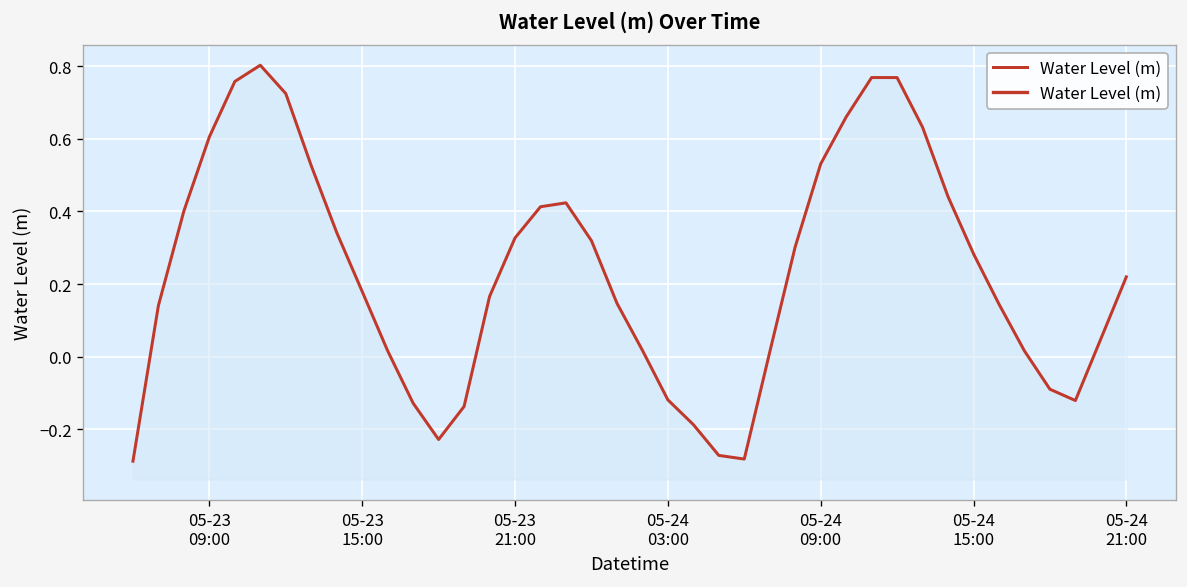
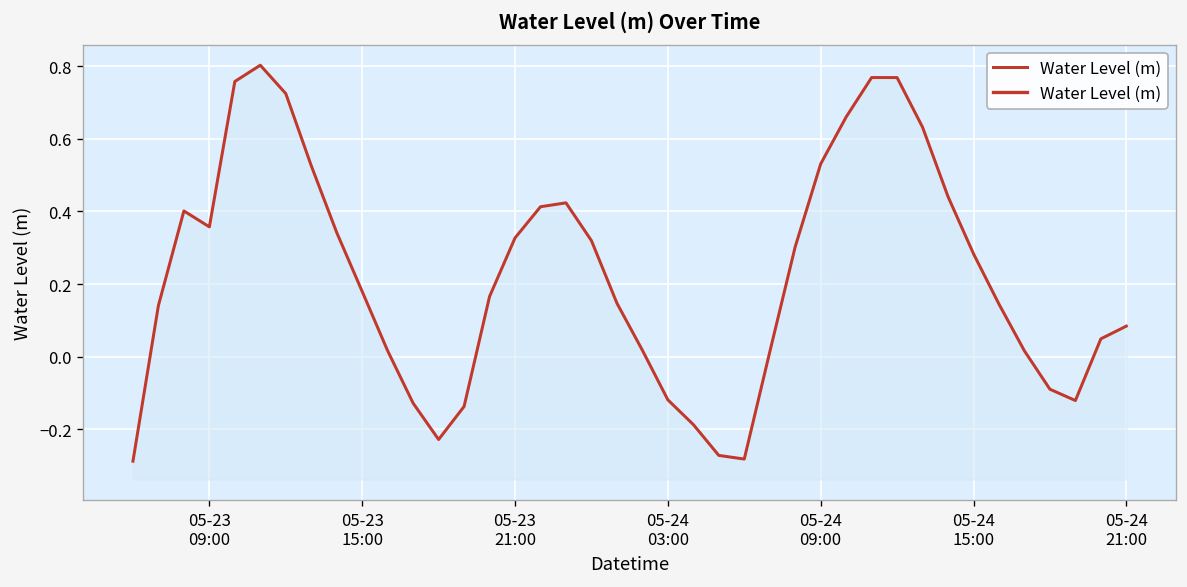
  {
-   "05-23 09:00": 0.61,
+   "05-23 09:00": 0.36,
    "05-23 15:00": 0.18,
    "05-23 21:00": 0.33,
    "05-24 03:00": -0.12,
    "05-24 09:00": 0.53,
    "05-24 15:00": 0.28,
-   "05-24 21:00": 0.22
+   "05-24 21:00": 0.08
  }
